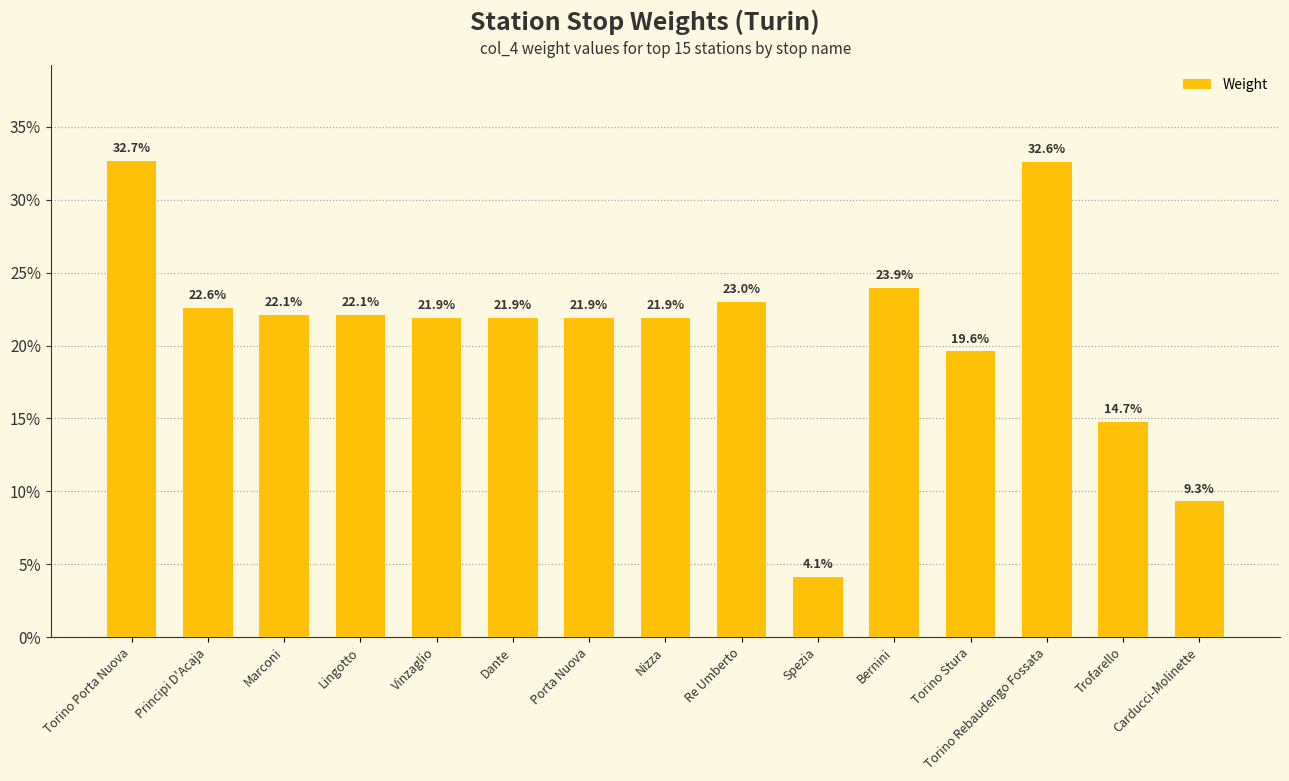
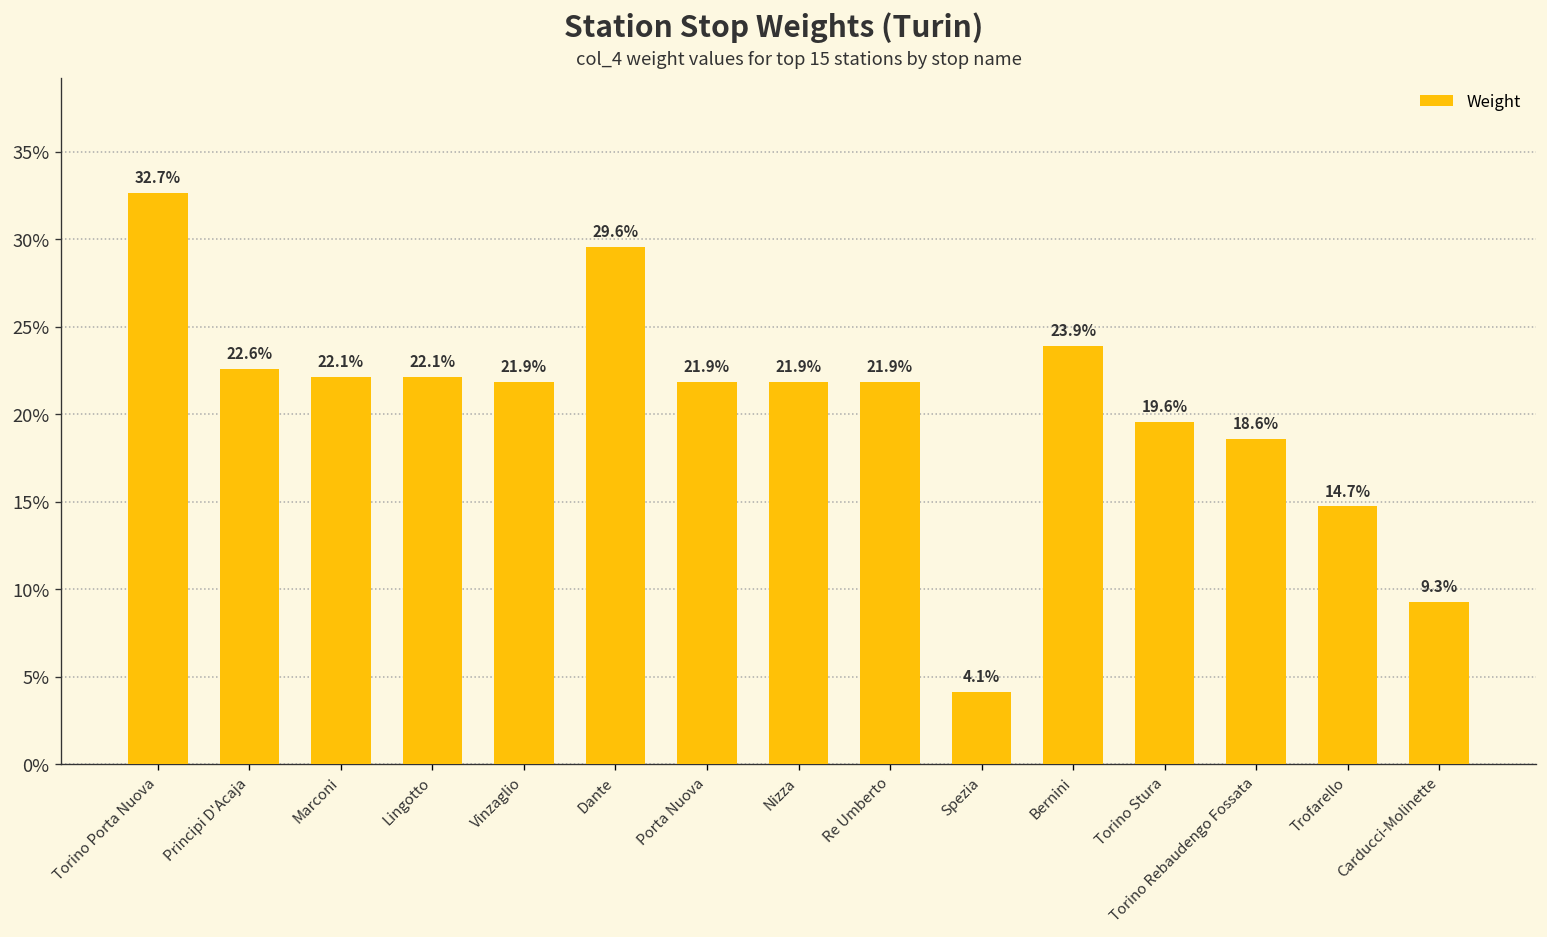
  {
    "Torino Porta Nuova": "32.7%",
    "Principi D'Acaja": "22.6%",
    "Marconi": "22.1%",
    "Lingotto": "22.1%",
    "Vinzaglio": "21.9%",
-   "Dante": "21.9%",
+   "Dante": "29.6%",
    "Porta Nuova": "21.9%",
    "Nizza": "21.9%",
-   "Re Umberto": "23.0%",
+   "Re Umberto": "21.9%",
    "Spezia": "4.1%",
    "Bernini": "23.9%",
    "Torino Stura": "19.6%",
-   "Torino Rebaudengo Fossata": "32.6%",
+   "Torino Rebaudengo Fossata": "18.6%",
    "Trofarello": "14.7%",
    "Carducci-Molinette": "9.3%"
  }
